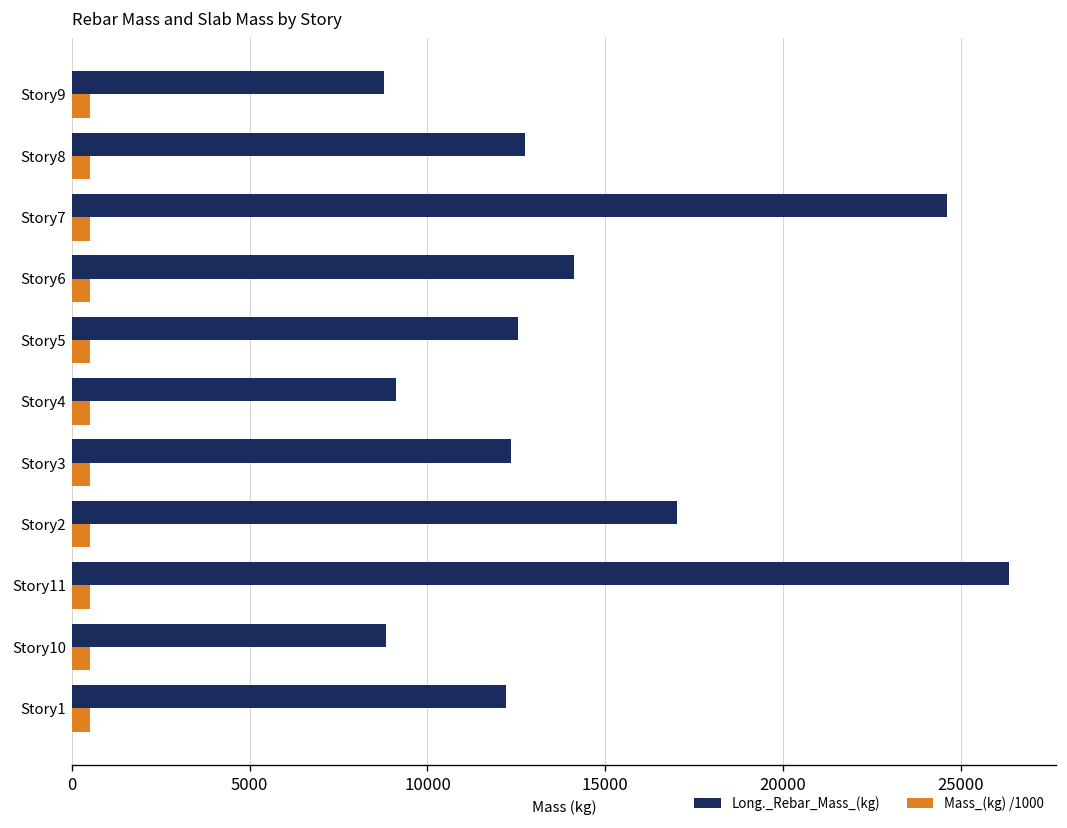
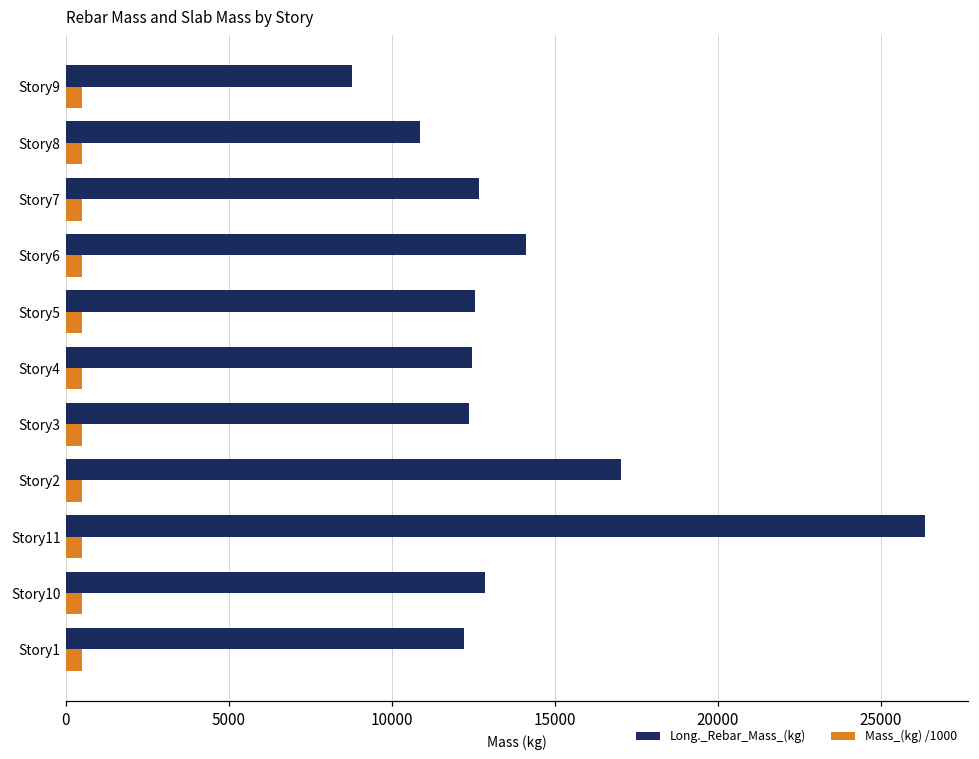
  {
    "Long._Rebar_Mass_(kg)": {
      "Story9": 8800,
-     "Story8": 12800,
-     "Story7": 24600,
+     "Story8": 10900,
+     "Story7": 12700,
      "Story6": 14100,
      "Story5": 12500,
-     "Story4": 9100,
+     "Story4": 12500,
      "Story3": 12400,
      "Story2": 17000,
      "Story11": 26400,
-     "Story10": 8800,
+     "Story10": 12800,
      "Story1": 12200
    },
    "Mass_(kg) /1000": {
      "Story9": 500,
      "Story8": 500,
      "Story7": 500,
      "Story6": 500,
      "Story5": 500,
      "Story4": 500,
      "Story3": 500,
      "Story2": 500,
      "Story11": 500,
      "Story10": 500,
      "Story1": 500
    }
  }
